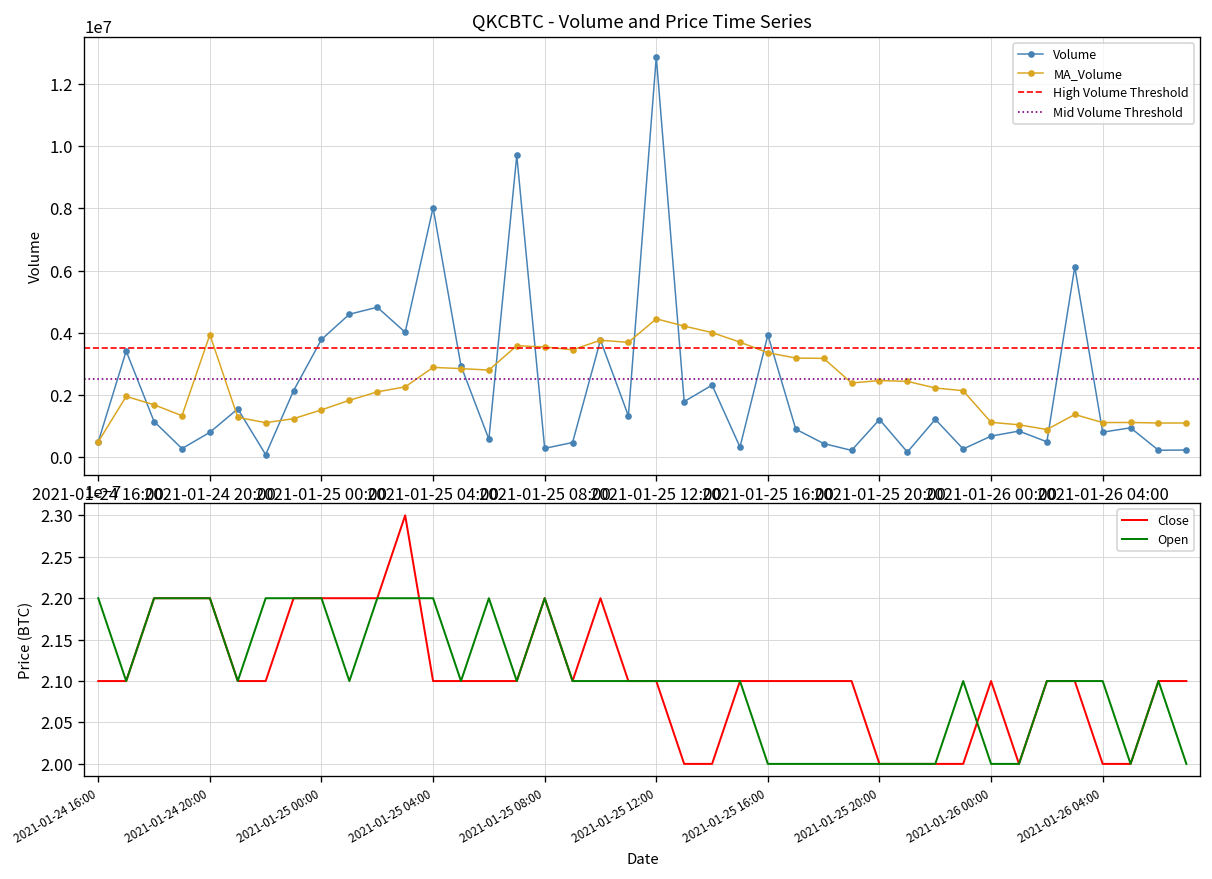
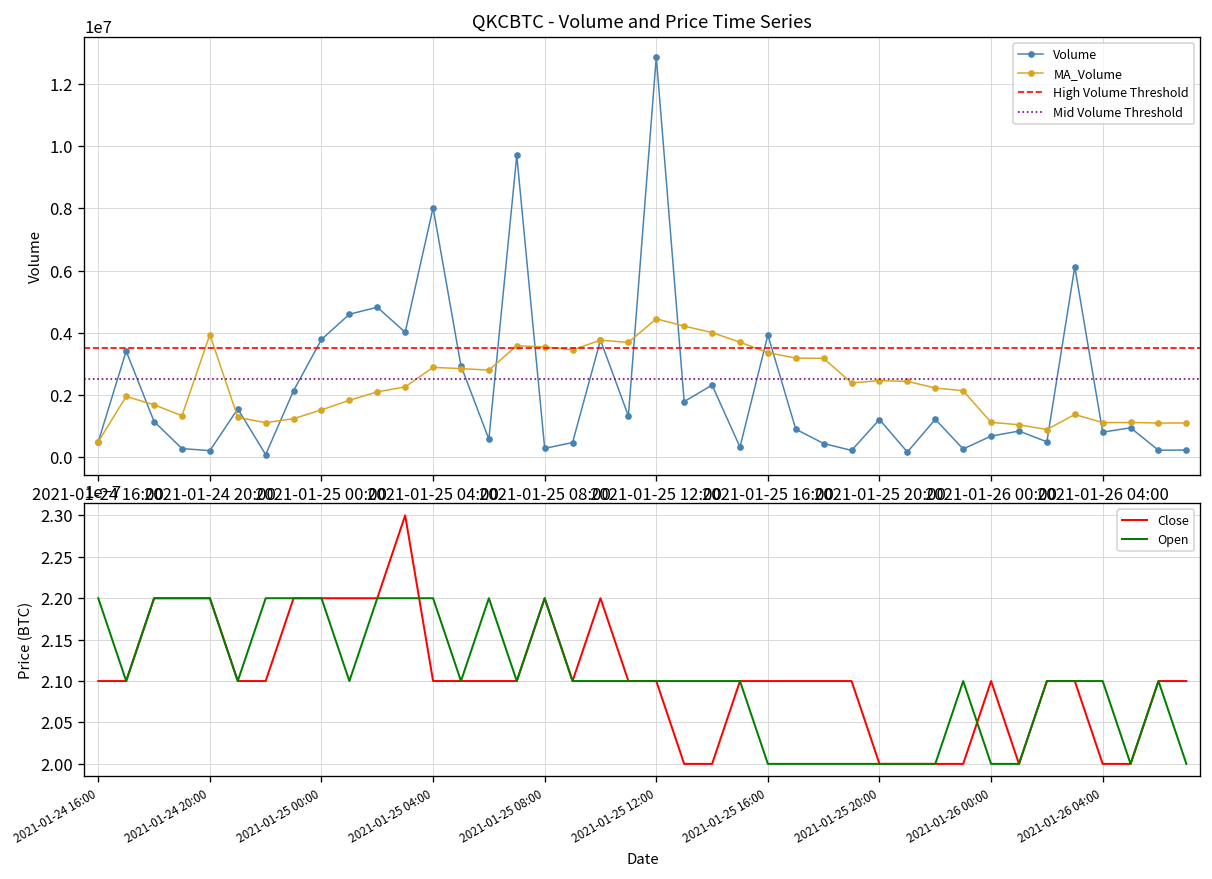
  {
    "QKCBTC - Volume and Price Time Series": {
      "Volume": {
-       "2021-01-24 20:00": 800000
+       "2021-01-24 20:00": 200000
      },
      "MA_Volume": {
        "2021-01-24 20:00": 3900000
      }
    }
  }
